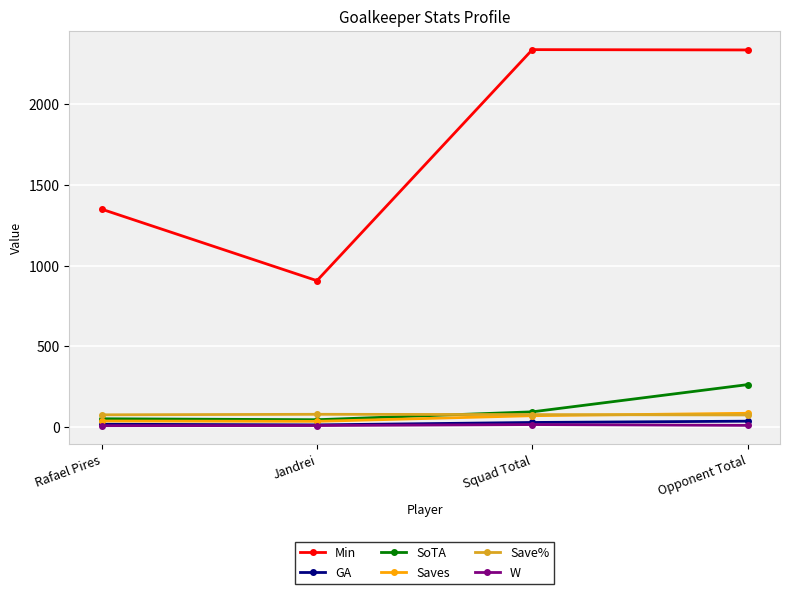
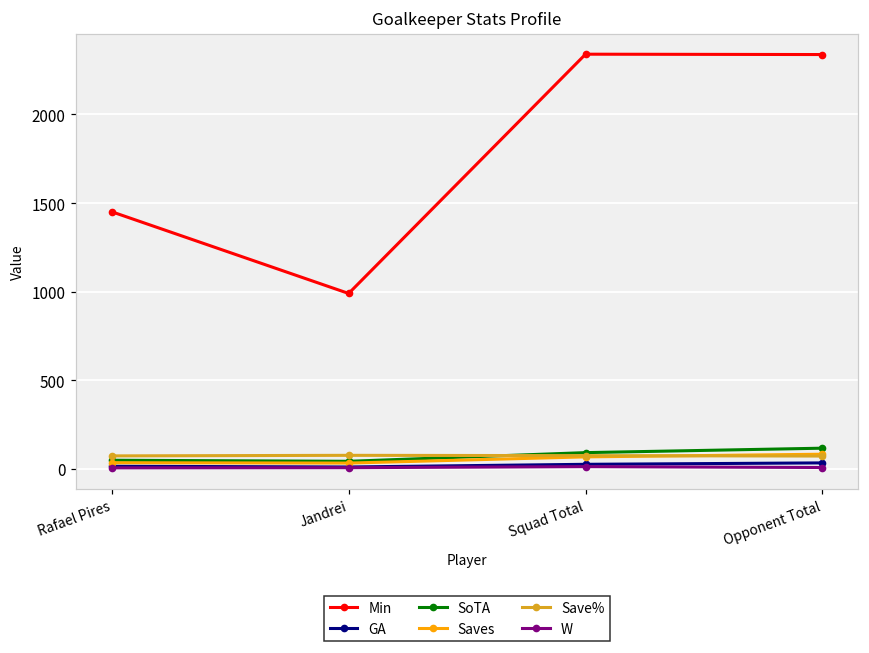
  {
    "Min": {
-     "Rafael Pires": 1350,
-     "Jandrei": 910,
+     "Rafael Pires": 1450,
+     "Jandrei": 990,
      "Squad Total": 2340,
      "Opponent Total": 2340
    },
    "GA": {
      "Opponent Total": 30
    },
    "SoTA": {
      "Squad Total": 90,
-     "Opponent Total": 260
+     "Opponent Total": 120
    },
    "W": {
      "Opponent Total": 10
    }
  }
